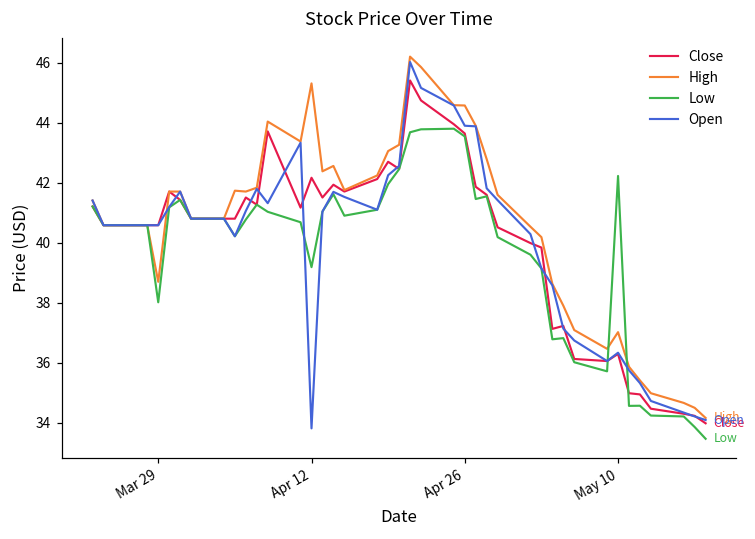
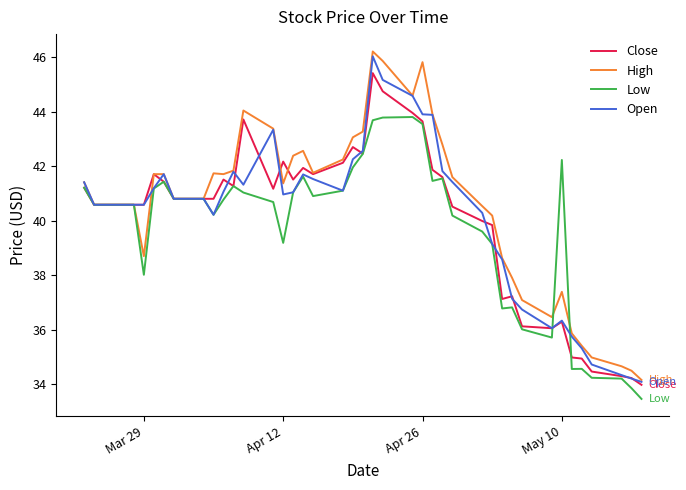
  {
    "Close": {
      "Apr 12": 42.2,
      "Apr 26": 43.6
    },
    "High": {
      "Mar 29": 38.7,
-     "Apr 12": 45.3,
-     "Apr 26": 44.6,
-     "May 10": 37.0
+     "Apr 12": 41.4,
+     "Apr 26": 45.8,
+     "May 10": 37.4
    },
    "Low": {
      "Mar 29": 38.0,
      "Apr 12": 39.2,
      "Apr 26": 43.5,
      "May 10": 42.2
    },
    "Open": {
-     "Apr 12": 33.8,
+     "Apr 12": 41.0,
      "Apr 26": 43.9
    }
  }
